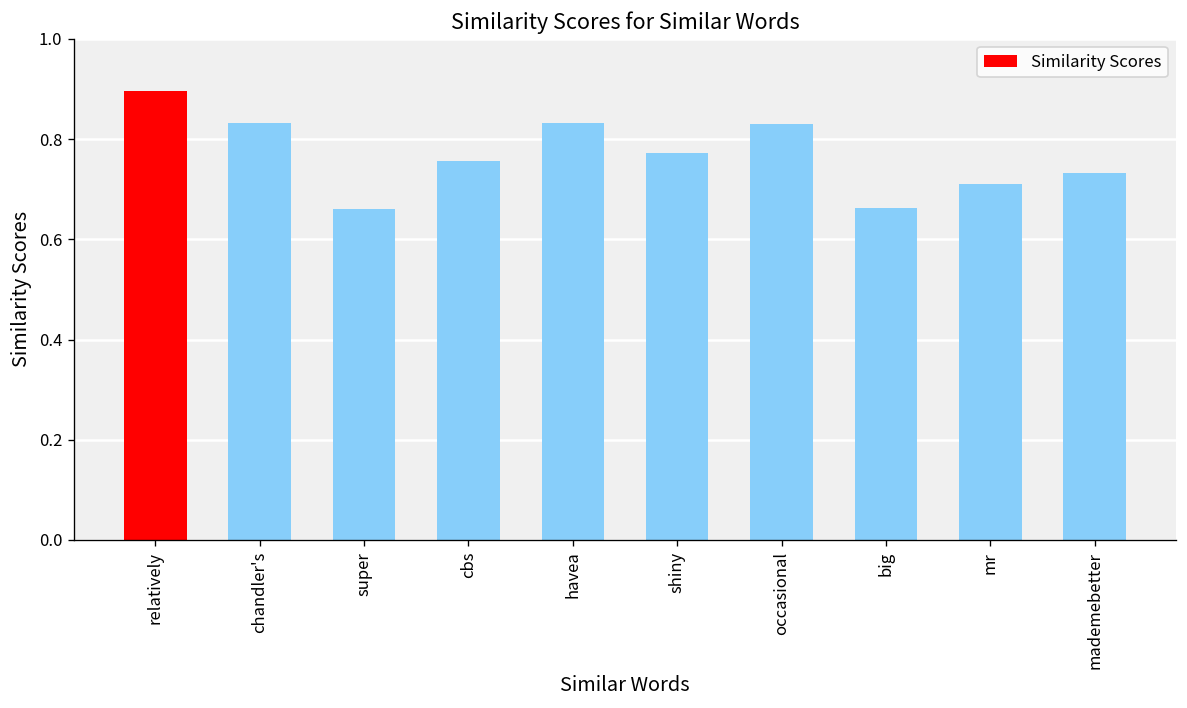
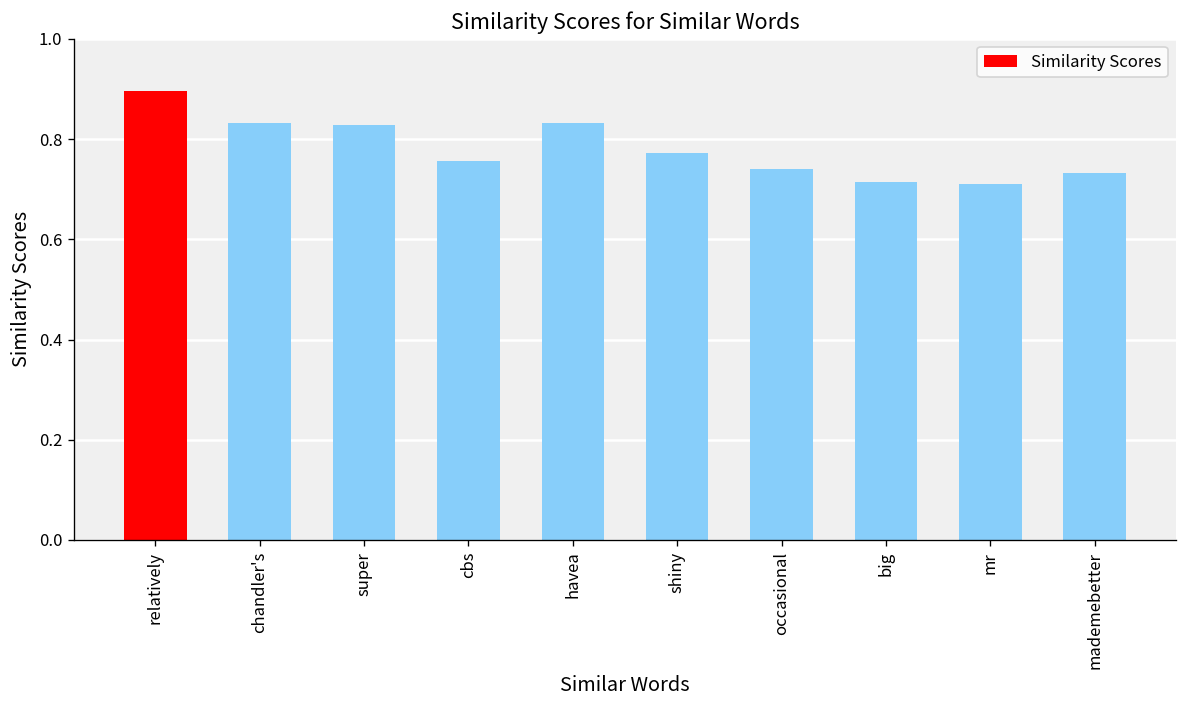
  {
    "relatively": 0.90,
    "chandler's": 0.83,
-   "super": 0.66,
+   "super": 0.83,
    "cbs": 0.76,
    "havea": 0.83,
    "shiny": 0.77,
-   "occasional": 0.83,
-   "big": 0.66,
+   "occasional": 0.74,
+   "big": 0.71,
    "mr": 0.71,
    "mademebetter": 0.73
  }
